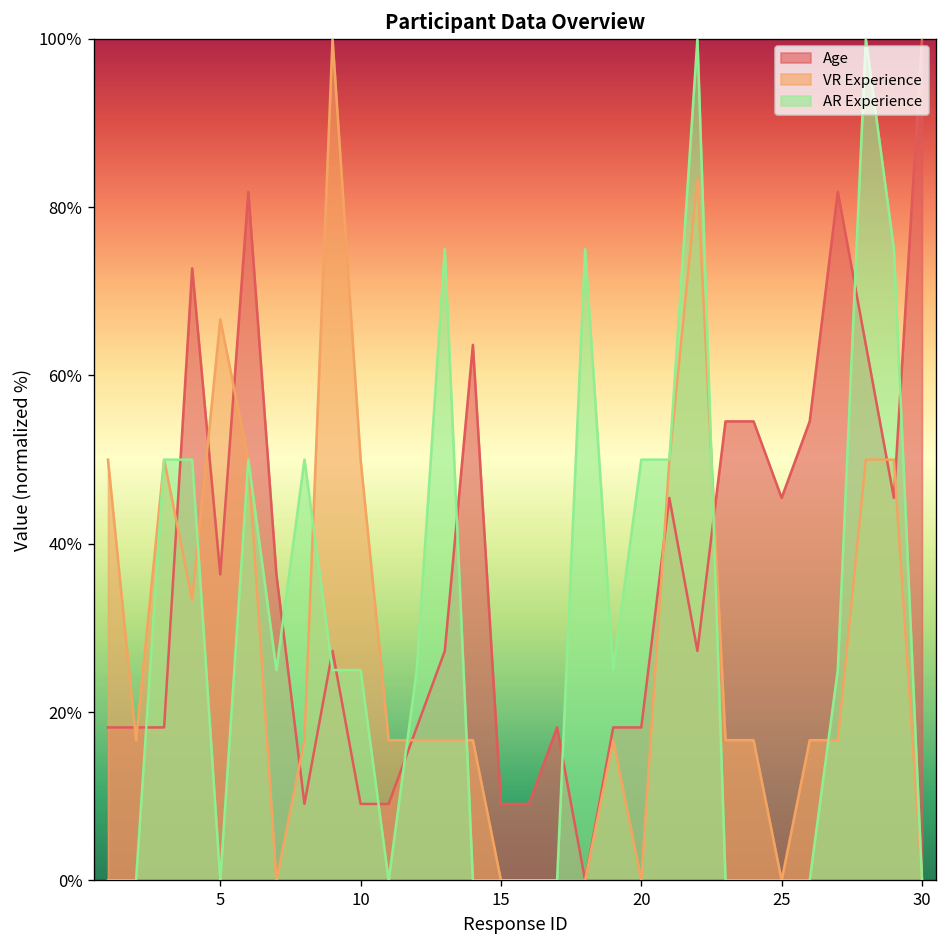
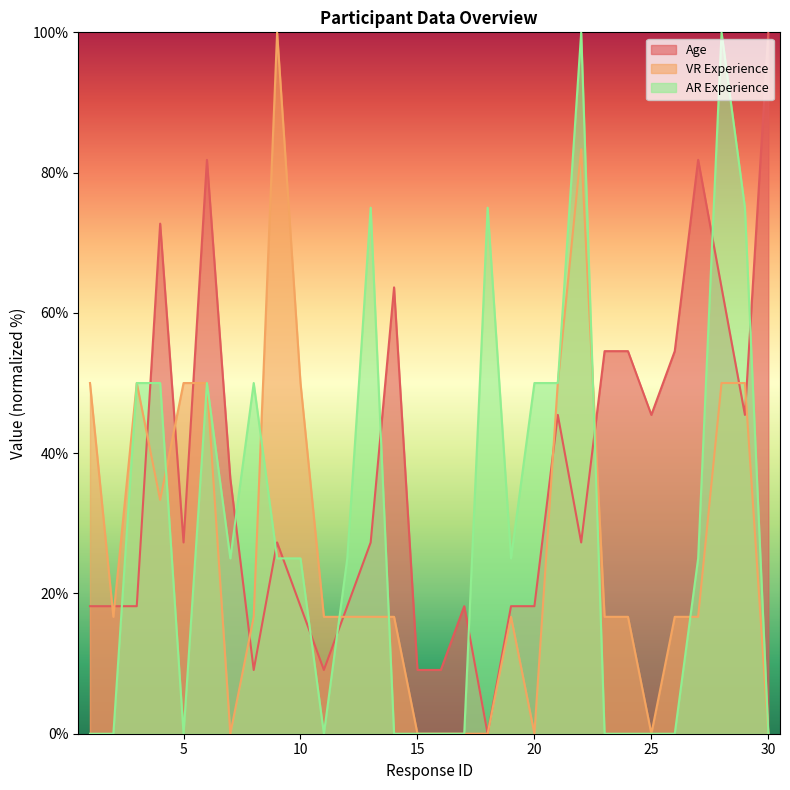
  {
    "Age": {
-     "5": "36%",
-     "10": "9%",
+     "5": "27%",
+     "10": "18%",
      "15": "9%",
      "20": "18%",
      "25": "45%",
      "30": "100%"
    },
    "VR Experience": {
-     "5": "67%",
+     "5": "50%",
      "10": "50%",
      "20": "0%"
    },
    "AR Experience": {
      "5": "0%",
      "10": "25%",
      "20": "50%"
    }
  }
